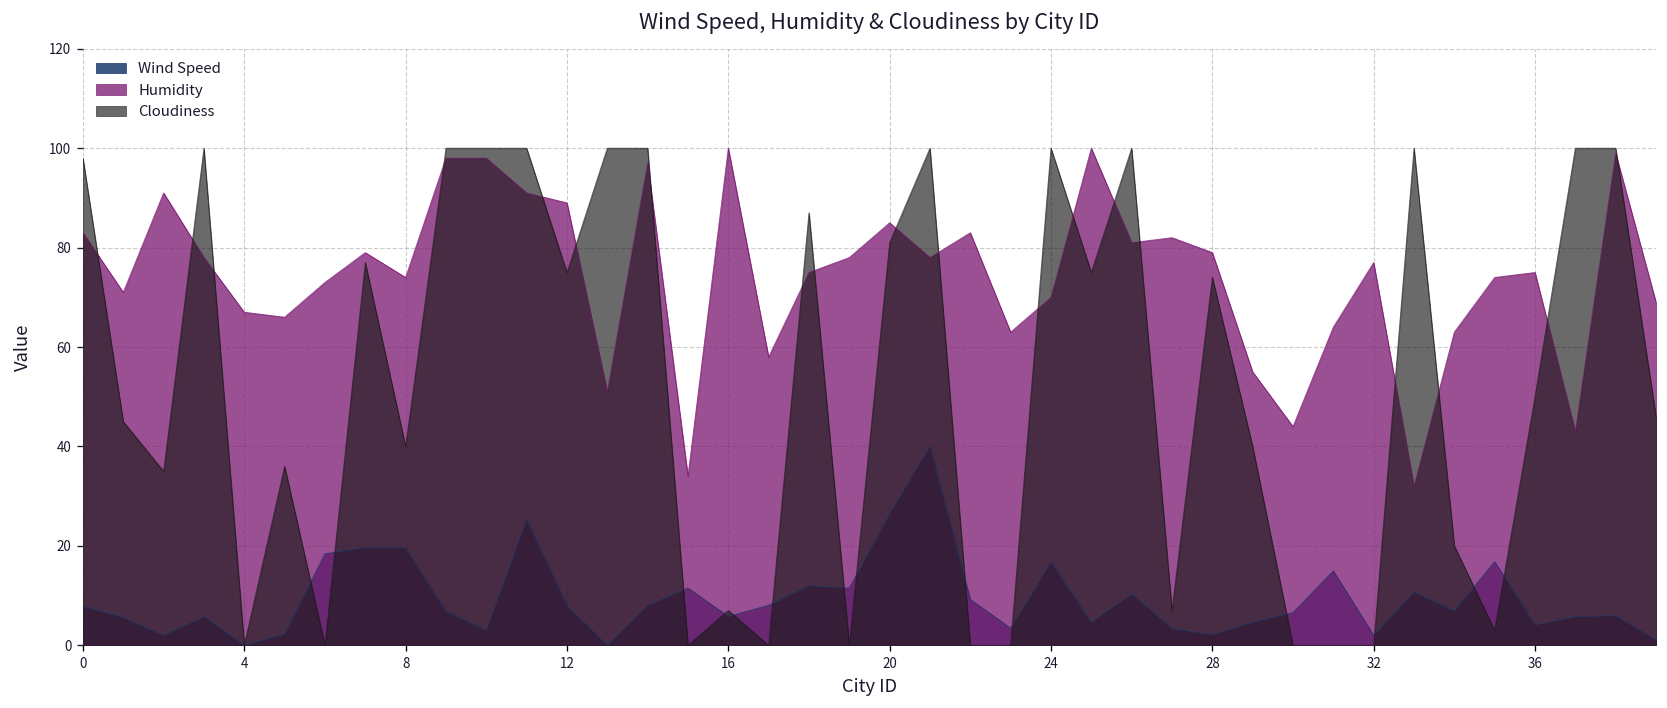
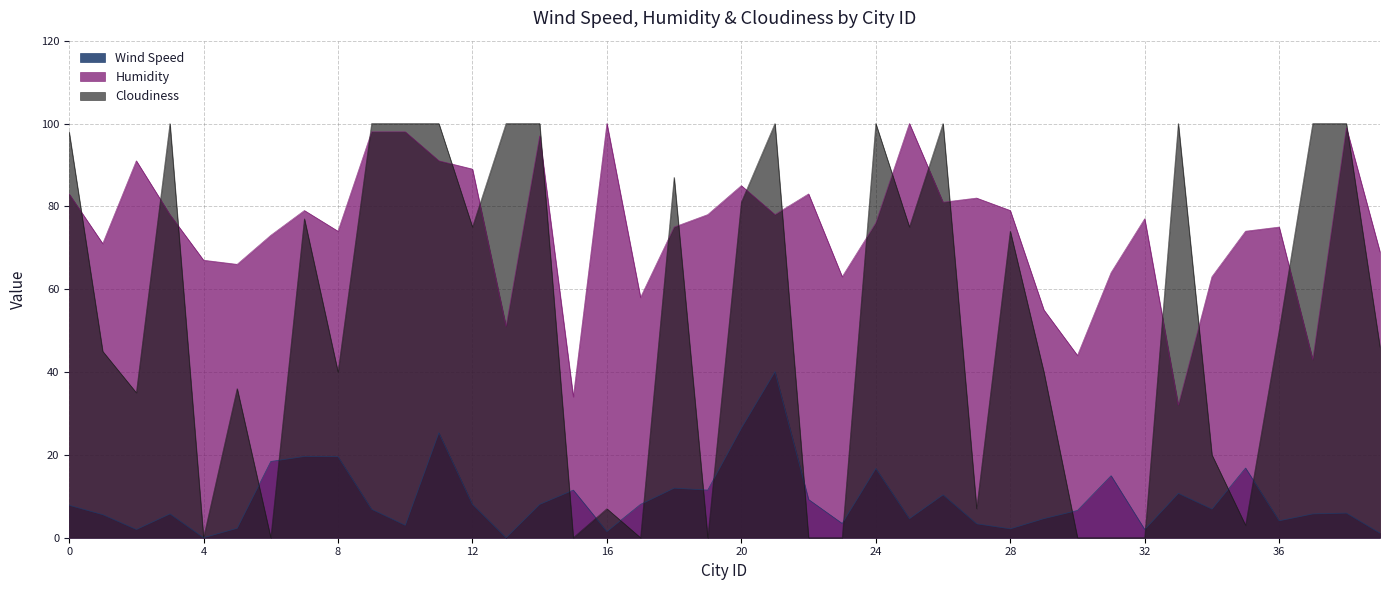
  {
    "Wind Speed": {
      "0": 8,
      "8": 20,
      "12": 8,
-     "16": 6,
+     "16": 2,
      "20": 26,
      "24": 17,
      "28": 2,
      "32": 2,
      "36": 4
    },
    "Humidity": {
      "0": 83,
      "4": 67,
      "8": 74,
      "12": 89,
      "16": 100,
      "20": 85,
-     "24": 70,
+     "24": 76,
      "28": 79,
      "32": 77,
      "36": 75
    },
    "Cloudiness": {
      "0": 98,
      "8": 40,
      "12": 75,
      "16": 7,
      "20": 81,
      "24": 100,
      "28": 74,
      "32": 0,
      "36": 50
    }
  }
